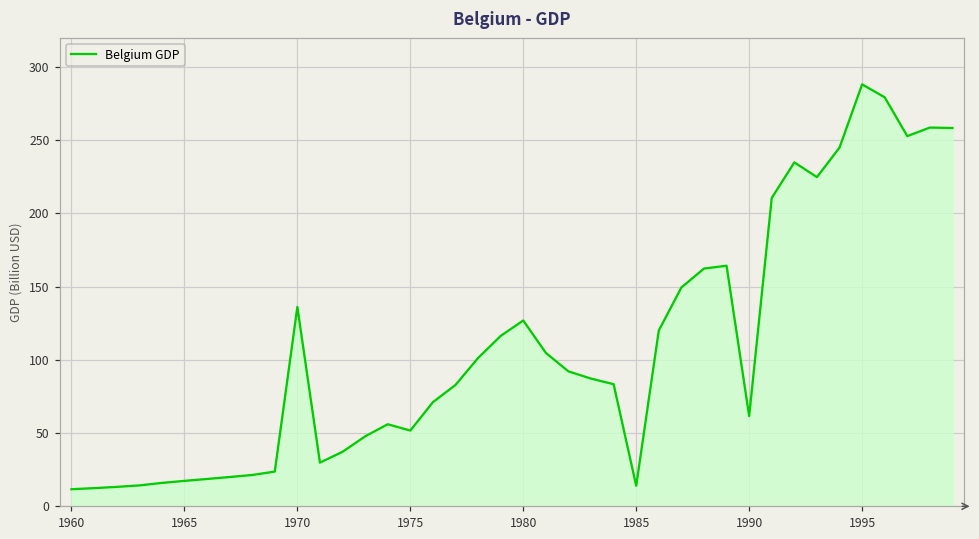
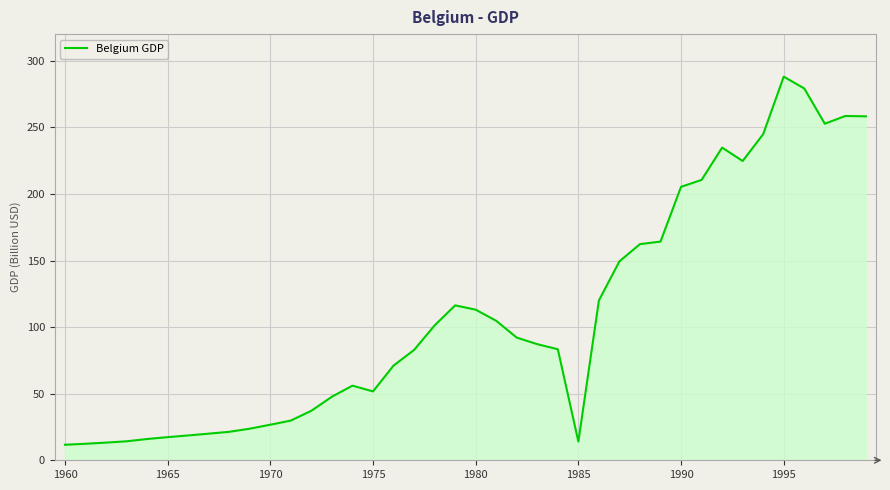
  {
    "1960": 12,
    "1965": 17,
-   "1970": 136,
+   "1970": 27,
    "1975": 52,
-   "1980": 127,
+   "1980": 113,
    "1985": 14,
-   "1990": 62,
+   "1990": 205,
    "1995": 288
  }
